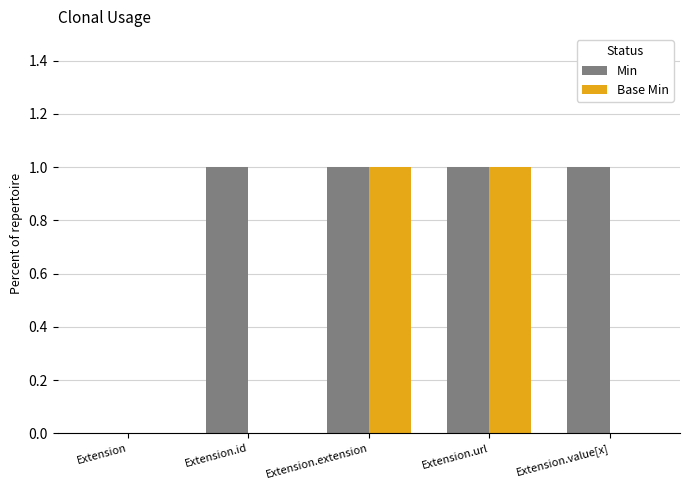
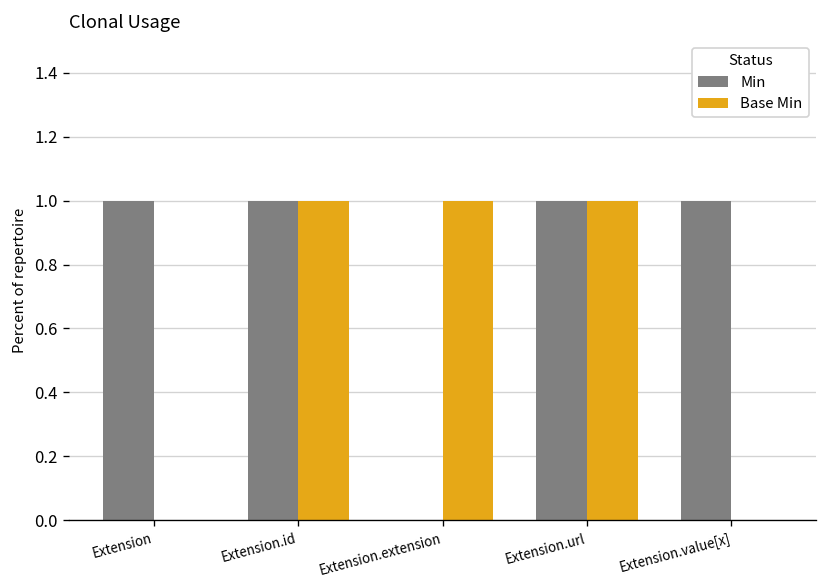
  {
    "Min": {
-     "Extension": 0,
+     "Extension": 1,
      "Extension.id": 1,
-     "Extension.extension": 1,
+     "Extension.extension": 0,
      "Extension.url": 1,
      "Extension.value[x]": 1
    },
    "Base Min": {
      "Extension": 0,
-     "Extension.id": 0,
+     "Extension.id": 1,
      "Extension.extension": 1,
      "Extension.url": 1,
      "Extension.value[x]": 0
    }
  }
